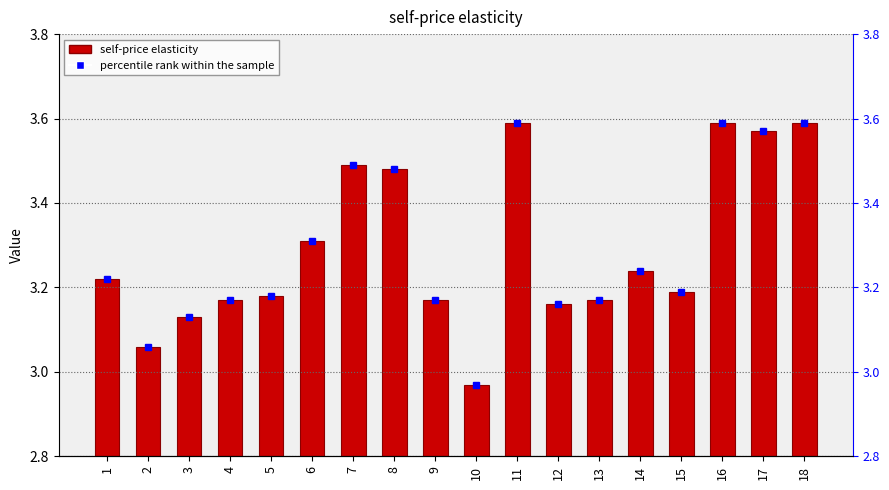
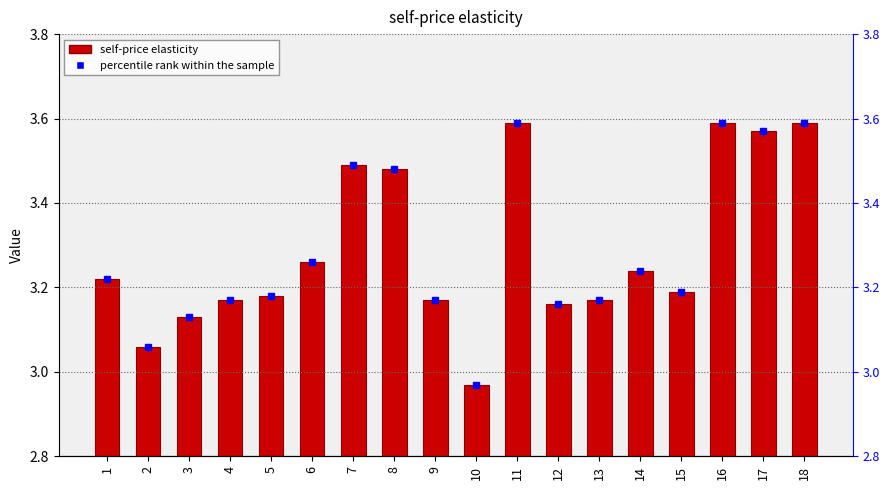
  {
    "self-price elasticity": {
      "1": 3.22,
      "2": 3.06,
      "3": 3.13,
      "4": 3.17,
      "5": 3.18,
-     "6": 3.31,
+     "6": 3.26,
      "7": 3.49,
      "8": 3.48,
      "9": 3.17,
      "10": 2.97,
      "11": 3.59,
      "12": 3.16,
      "13": 3.17,
      "14": 3.24,
      "15": 3.19,
      "16": 3.59,
      "17": 3.57,
      "18": 3.59
    }
  }
